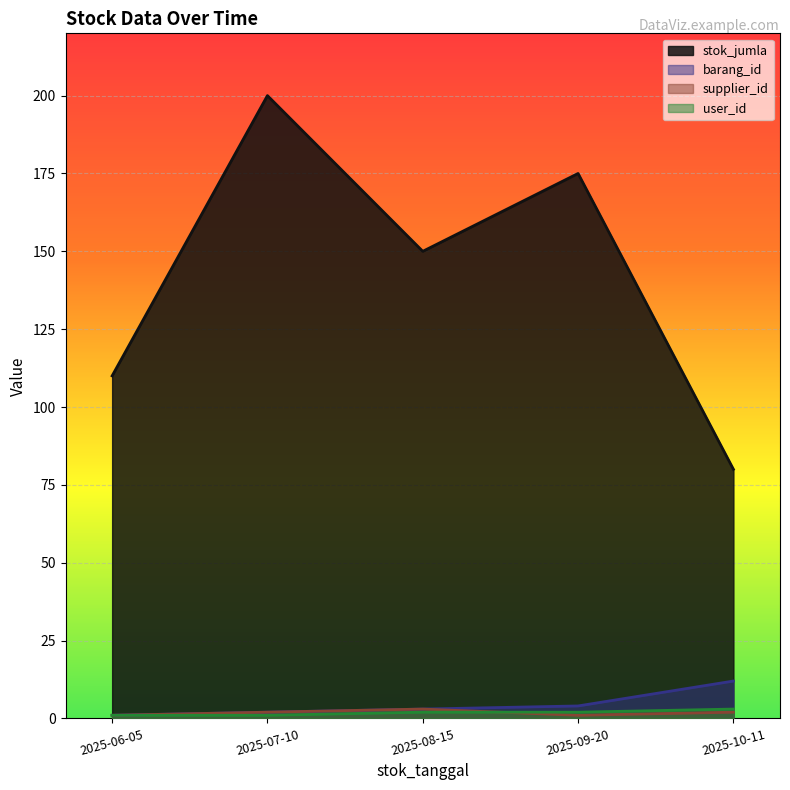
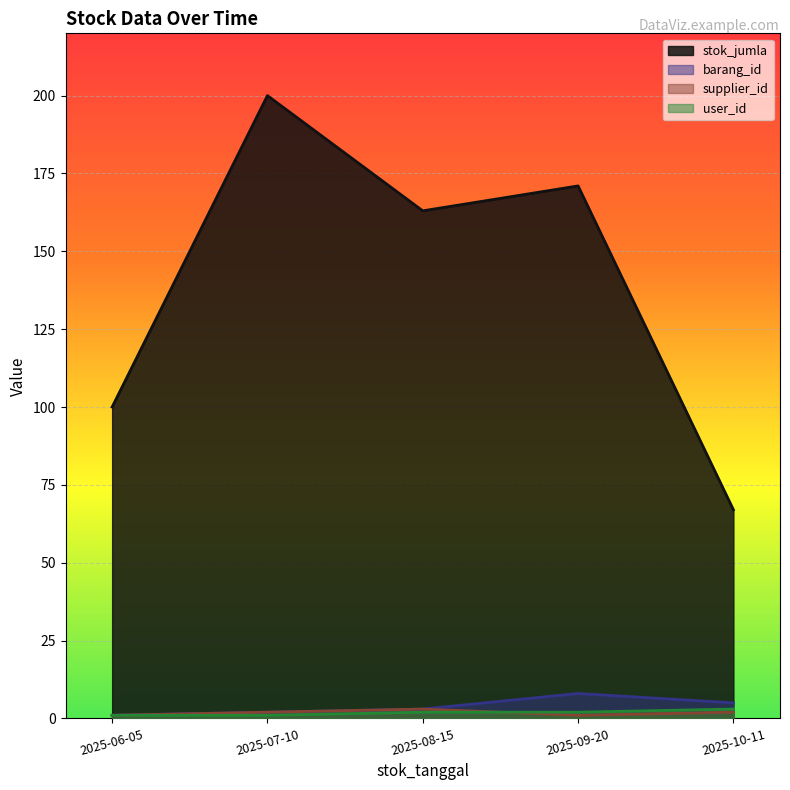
  {
    "stok_jumla": {
-     "2025-06-05": 110,
+     "2025-06-05": 100,
      "2025-07-10": 200,
-     "2025-08-15": 150,
-     "2025-09-20": 175,
-     "2025-10-11": 80
+     "2025-08-15": 163,
+     "2025-09-20": 171,
+     "2025-10-11": 67
    },
    "barang_id": {
-     "2025-09-20": 4,
-     "2025-10-11": 12
+     "2025-09-20": 8,
+     "2025-10-11": 5
    },
    "supplier_id": {
      "2025-09-20": 1,
      "2025-10-11": 2
    },
    "user_id": {
      "2025-07-10": 1,
      "2025-08-15": 2,
      "2025-09-20": 2,
      "2025-10-11": 3
    }
  }
